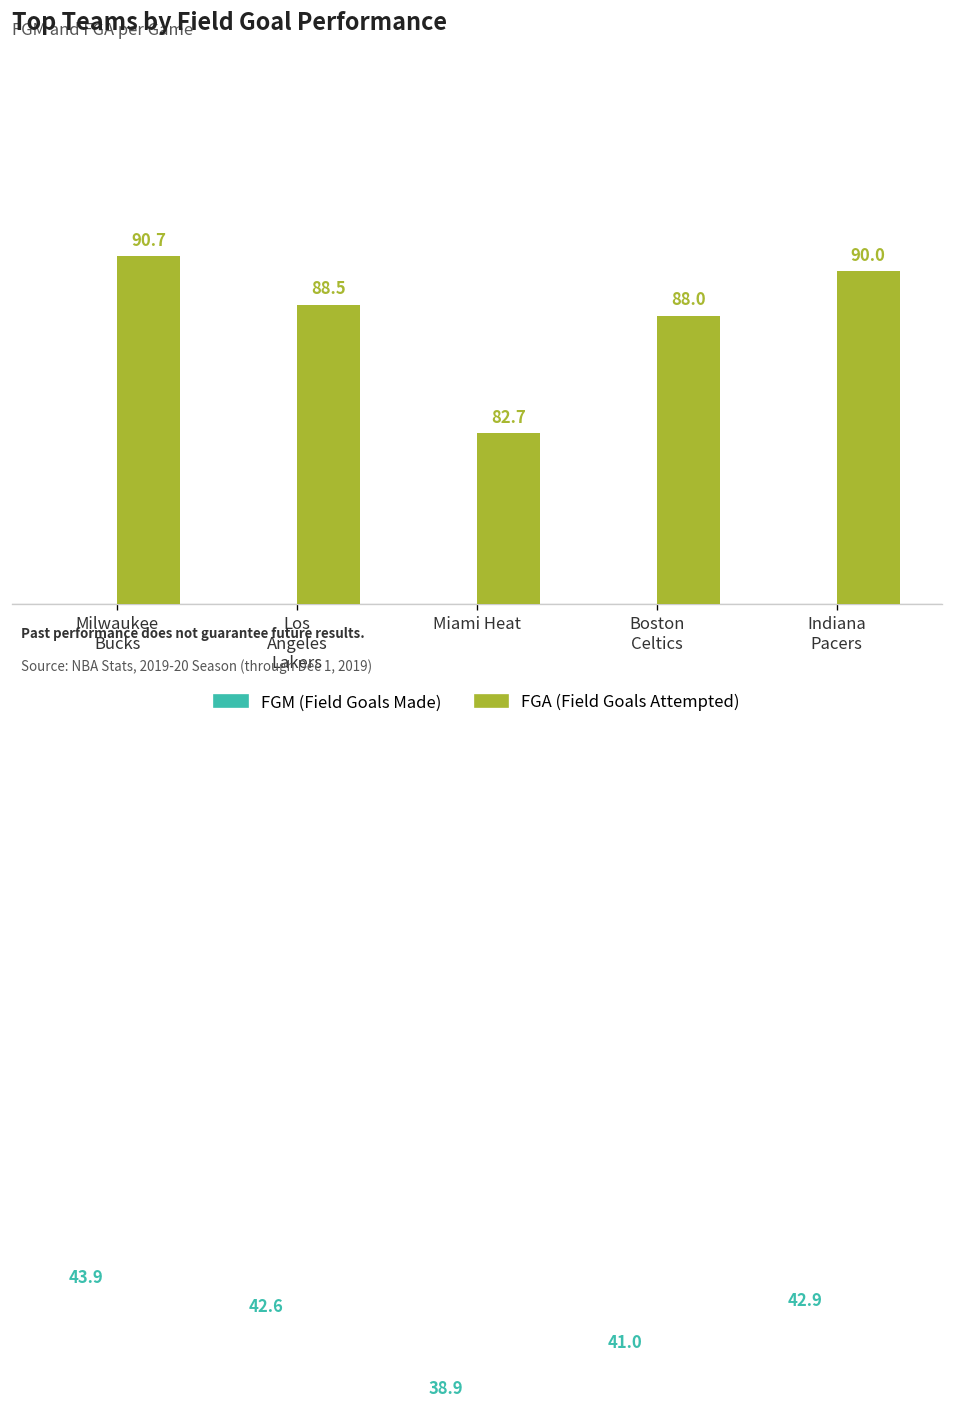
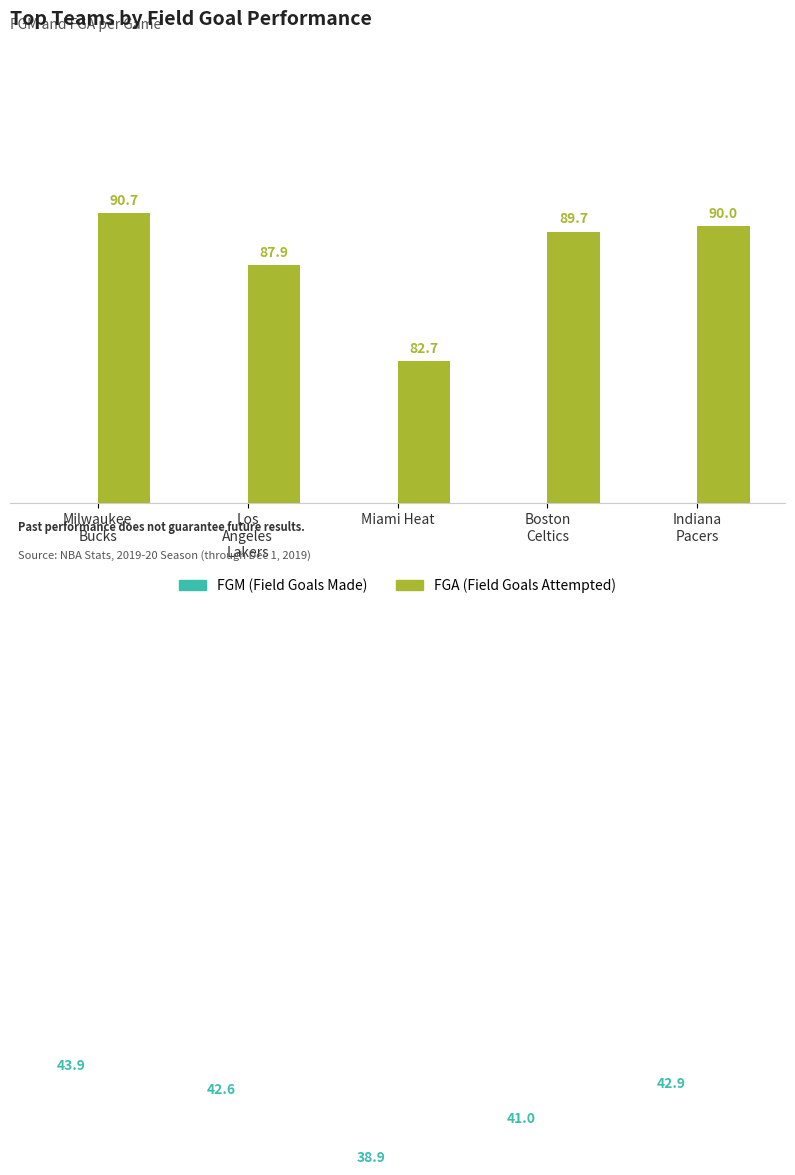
  {
    "FGA (Field Goals Attempted)": {
      "Milwaukee Bucks": 90.7,
-     "Los Angeles Lakers": 88.5,
+     "Los Angeles Lakers": 87.9,
      "Miami Heat": 82.7,
-     "Boston Celtics": 88.0,
+     "Boston Celtics": 89.7,
      "Indiana Pacers": 90.0
    }
  }
